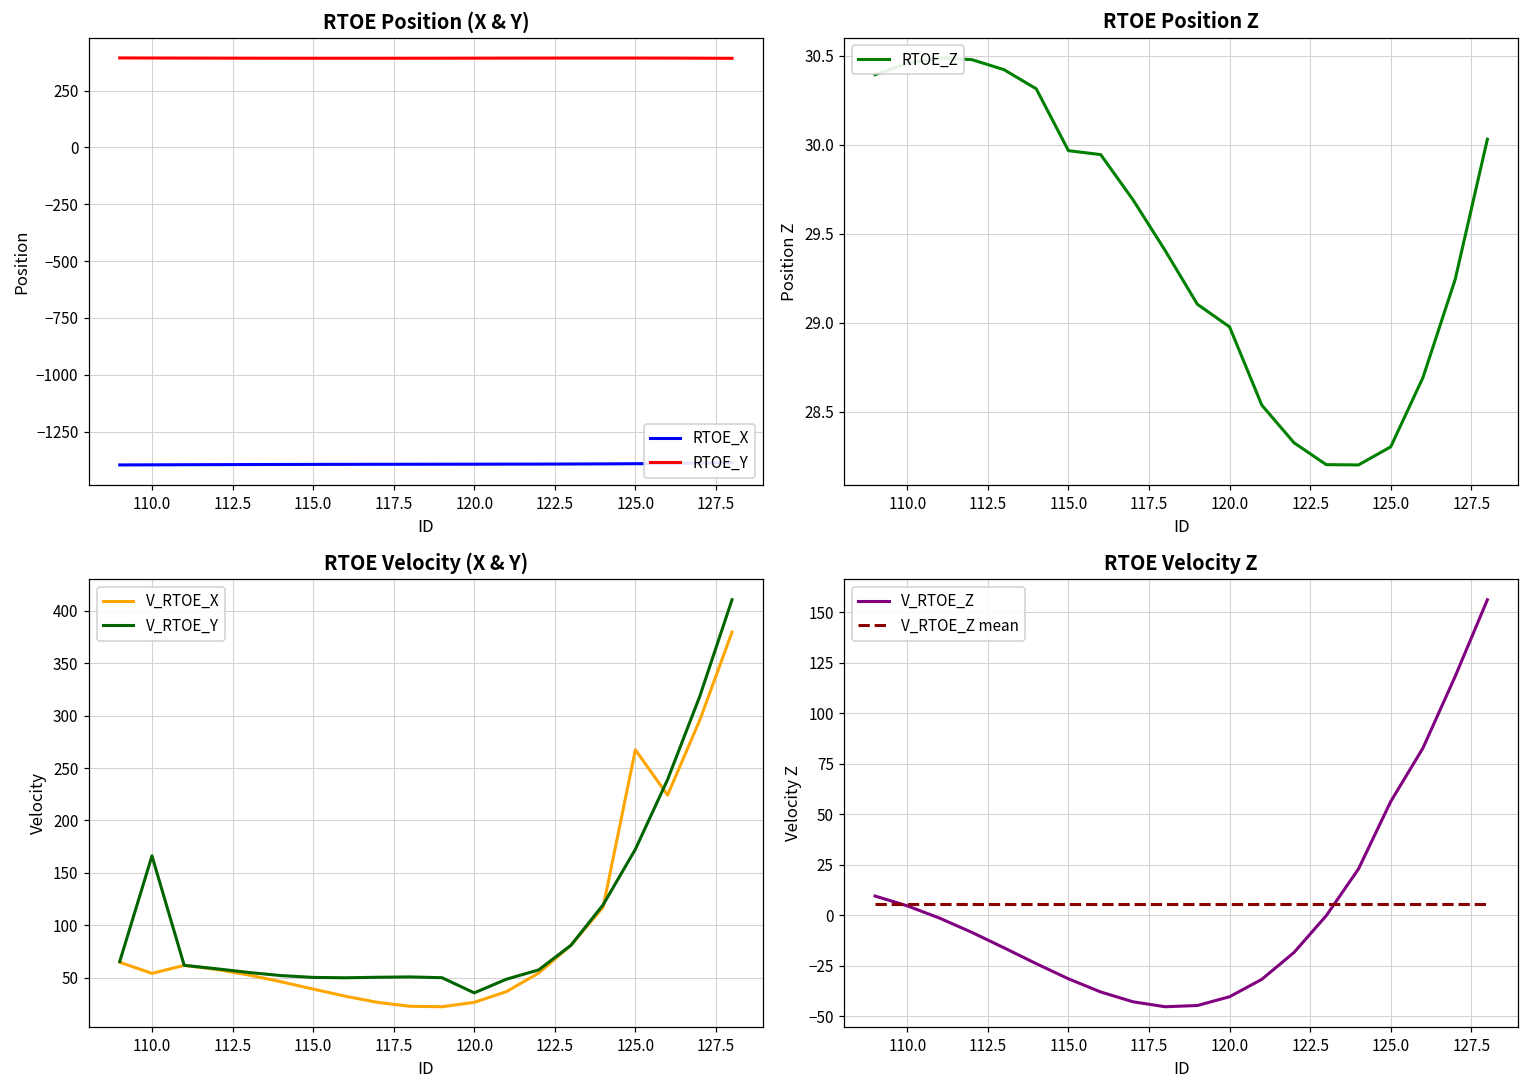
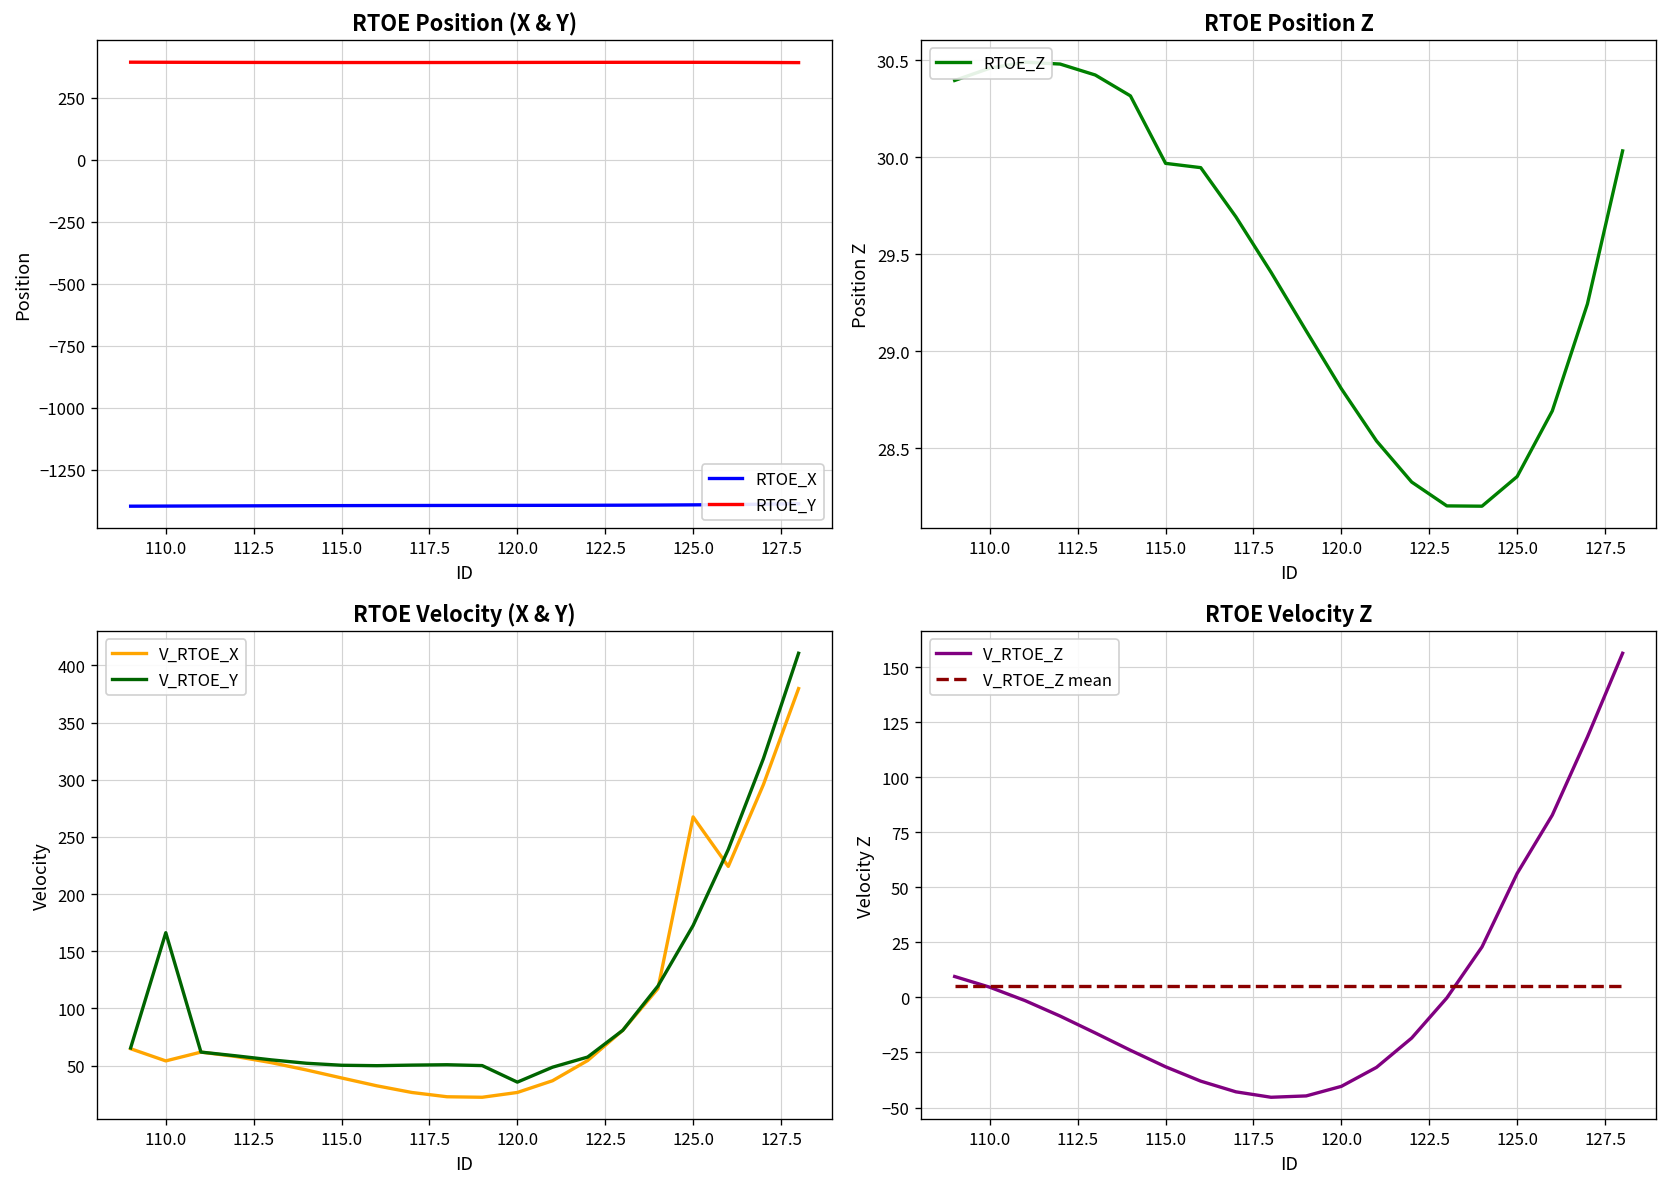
  {
    "RTOE Position (X & Y)": {
      "RTOE_X": {
        "110.0": -1400,
        "115.0": -1390,
        "120.0": -1390,
        "125.0": -1390
      },
      "RTOE_Y": {
        "110.0": 390,
        "115.0": 390,
        "120.0": 390,
        "125.0": 390
      }
    },
    "RTOE Position Z": {
      "115.0": 29.97,
-     "120.0": 28.98,
-     "125.0": 28.30
+     "120.0": 28.81,
+     "125.0": 28.35
    },
    "RTOE Velocity (X & Y)": {
      "V_RTOE_X": {
        "110.0": 50,
        "115.0": 40,
        "120.0": 30,
        "125.0": 270
      },
      "V_RTOE_Y": {
        "110.0": 170,
        "115.0": 50,
        "120.0": 40,
        "125.0": 170
      }
    },
    "RTOE Velocity Z": {
      "V_RTOE_Z": {
        "115.0": -32,
        "120.0": -40,
        "125.0": 56
      },
      "V_RTOE_Z mean": {
        "115.0": 5,
        "120.0": 5,
        "125.0": 5
      }
    }
  }
